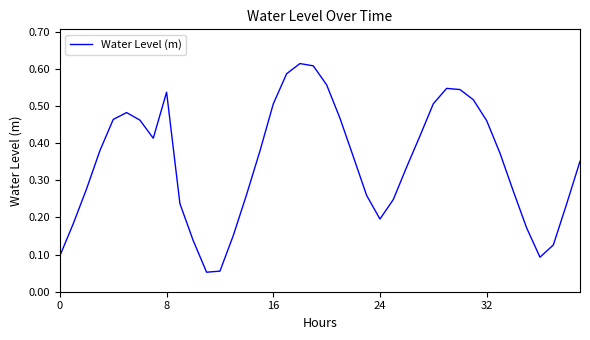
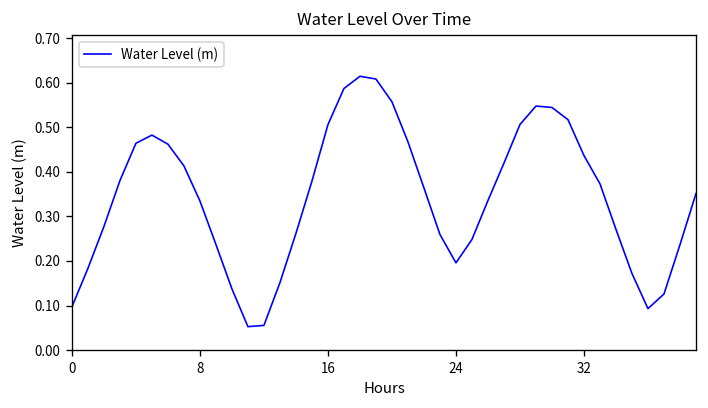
  {
    "0": 0.10,
-   "8": 0.54,
+   "8": 0.33,
    "16": 0.51,
    "24": 0.20,
-   "32": 0.46
+   "32": 0.44
  }
